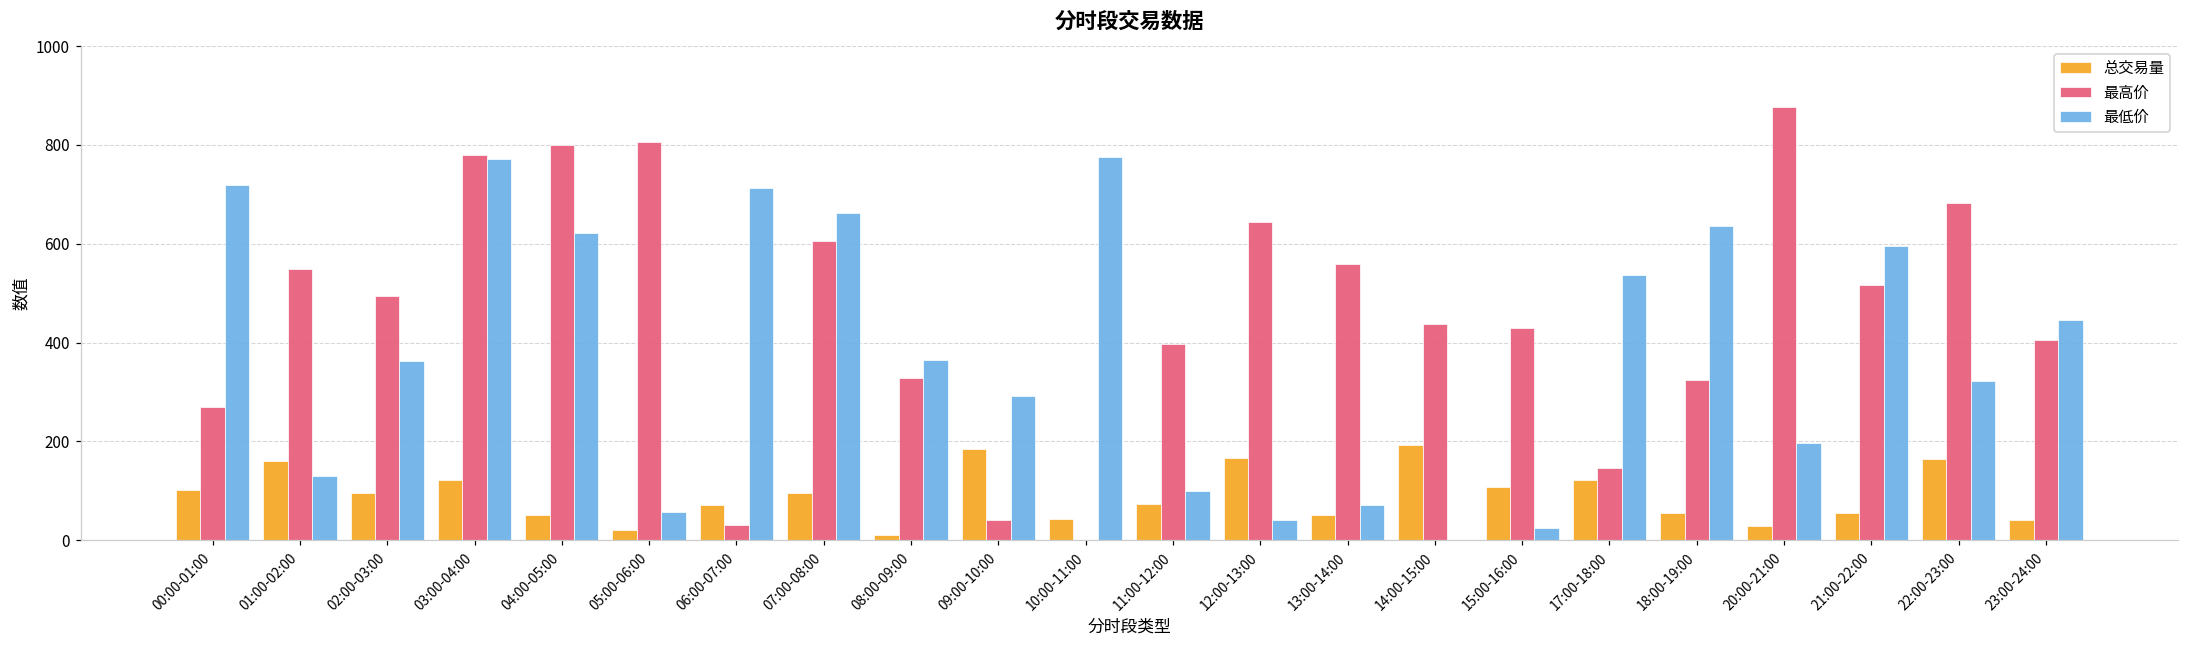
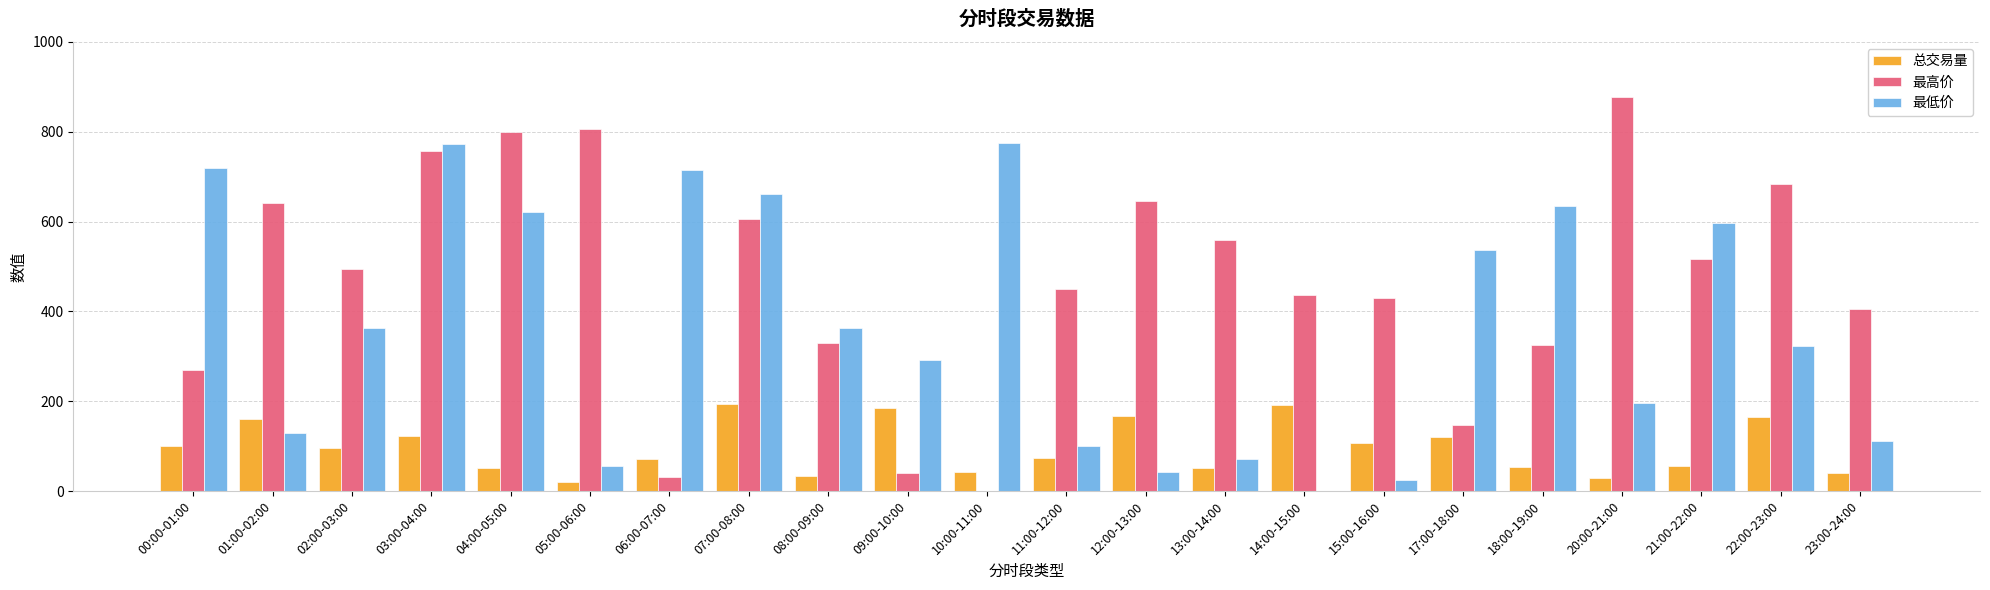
  {
    "总交易量": {
      "00:00-01:00": 100,
      "01:00-02:00": 160,
      "02:00-03:00": 100,
      "03:00-04:00": 120,
      "04:00-05:00": 50,
      "05:00-06:00": 20,
      "06:00-07:00": 70,
-     "07:00-08:00": 90,
-     "08:00-09:00": 10,
+     "07:00-08:00": 190,
+     "08:00-09:00": 30,
      "09:00-10:00": 180,
      "10:00-11:00": 40,
      "11:00-12:00": 70,
      "12:00-13:00": 170,
      "13:00-14:00": 50,
      "14:00-15:00": 190,
      "15:00-16:00": 110,
      "17:00-18:00": 120,
      "18:00-19:00": 50,
      "20:00-21:00": 30,
      "21:00-22:00": 60,
      "22:00-23:00": 160,
      "23:00-24:00": 40
    },
    "最高价": {
      "00:00-01:00": 270,
-     "01:00-02:00": 550,
+     "01:00-02:00": 640,
      "02:00-03:00": 490,
-     "03:00-04:00": 780,
+     "03:00-04:00": 760,
      "04:00-05:00": 800,
      "05:00-06:00": 810,
      "06:00-07:00": 30,
      "07:00-08:00": 610,
      "08:00-09:00": 330,
      "09:00-10:00": 40,
      "10:00-11:00": 0,
-     "11:00-12:00": 400,
+     "11:00-12:00": 450,
      "12:00-13:00": 640,
      "13:00-14:00": 560,
      "14:00-15:00": 440,
      "15:00-16:00": 430,
      "17:00-18:00": 150,
      "18:00-19:00": 320,
      "20:00-21:00": 880,
      "21:00-22:00": 520,
      "22:00-23:00": 680,
      "23:00-24:00": 410
    },
    "最低价": {
      "00:00-01:00": 720,
      "01:00-02:00": 130,
      "02:00-03:00": 360,
      "03:00-04:00": 770,
      "04:00-05:00": 620,
      "05:00-06:00": 60,
      "06:00-07:00": 710,
      "07:00-08:00": 660,
      "08:00-09:00": 360,
      "09:00-10:00": 290,
      "10:00-11:00": 780,
      "11:00-12:00": 100,
      "12:00-13:00": 40,
      "13:00-14:00": 70,
      "14:00-15:00": 0,
      "15:00-16:00": 30,
      "17:00-18:00": 540,
      "18:00-19:00": 640,
      "20:00-21:00": 200,
      "21:00-22:00": 600,
      "22:00-23:00": 320,
-     "23:00-24:00": 440
+     "23:00-24:00": 110
    }
  }
